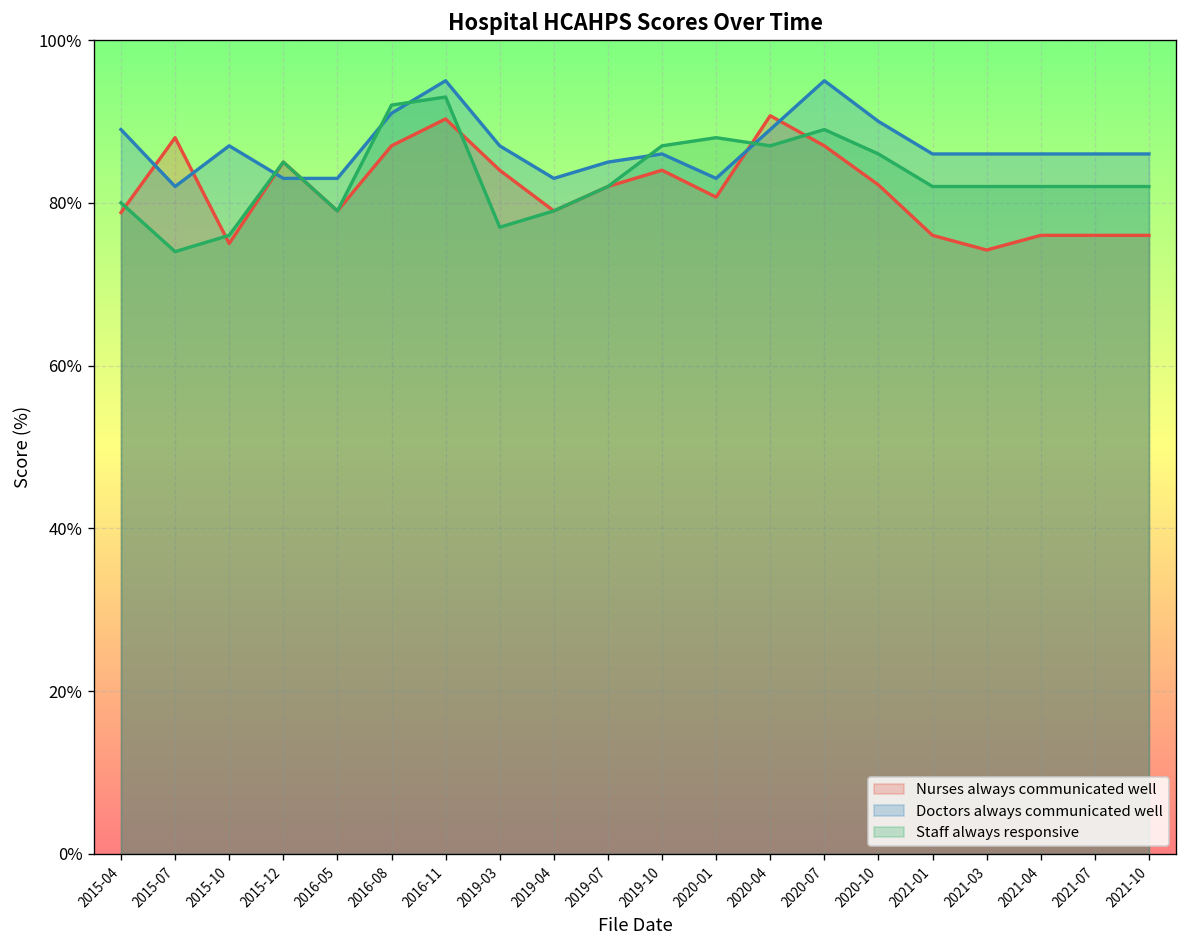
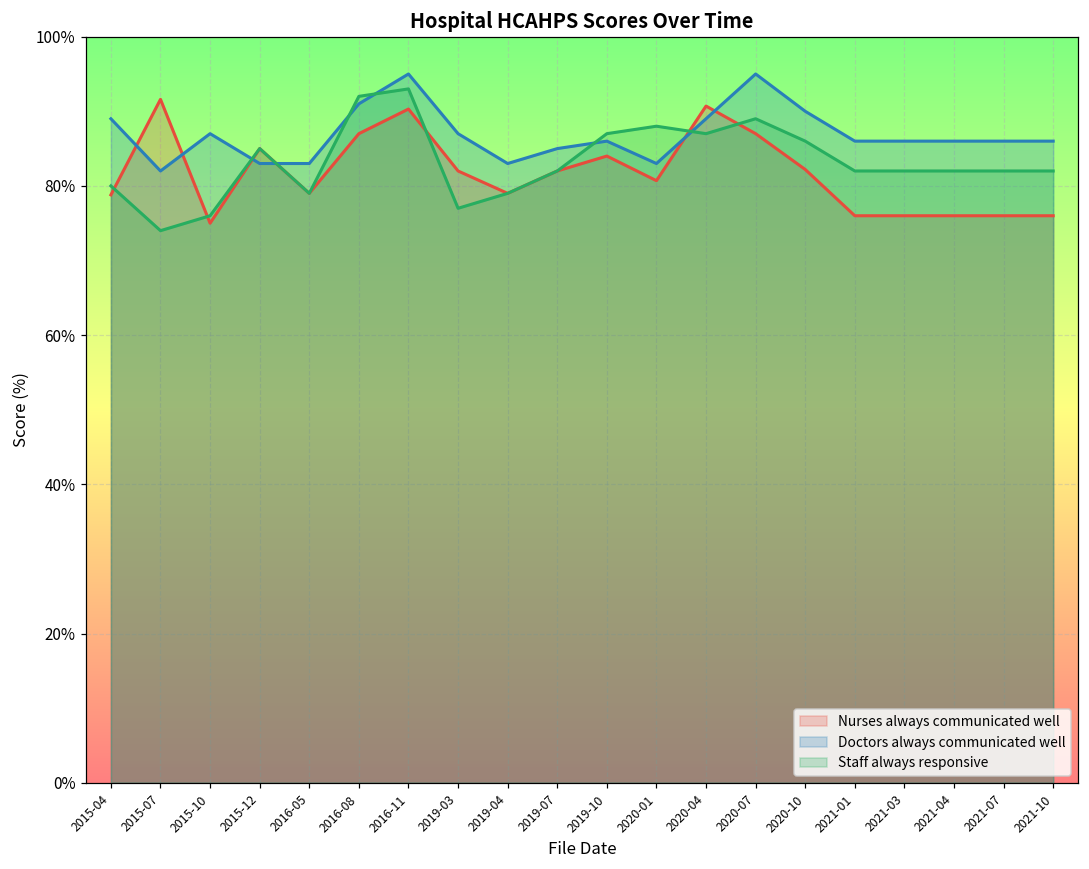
  {
    "Nurses always communicated well": {
      "2015-04": "79%",
-     "2015-07": "88%",
+     "2015-07": "92%",
      "2015-10": "75%",
      "2016-08": "87%",
      "2016-11": "90%",
-     "2019-03": "84%",
+     "2019-03": "82%",
      "2019-10": "84%",
      "2020-01": "81%",
      "2020-04": "91%",
      "2020-07": "87%",
      "2020-10": "82%",
      "2021-01": "76%",
-     "2021-03": "74%",
+     "2021-03": "76%",
      "2021-04": "76%",
      "2021-07": "76%",
      "2021-10": "76%"
    }
  }
